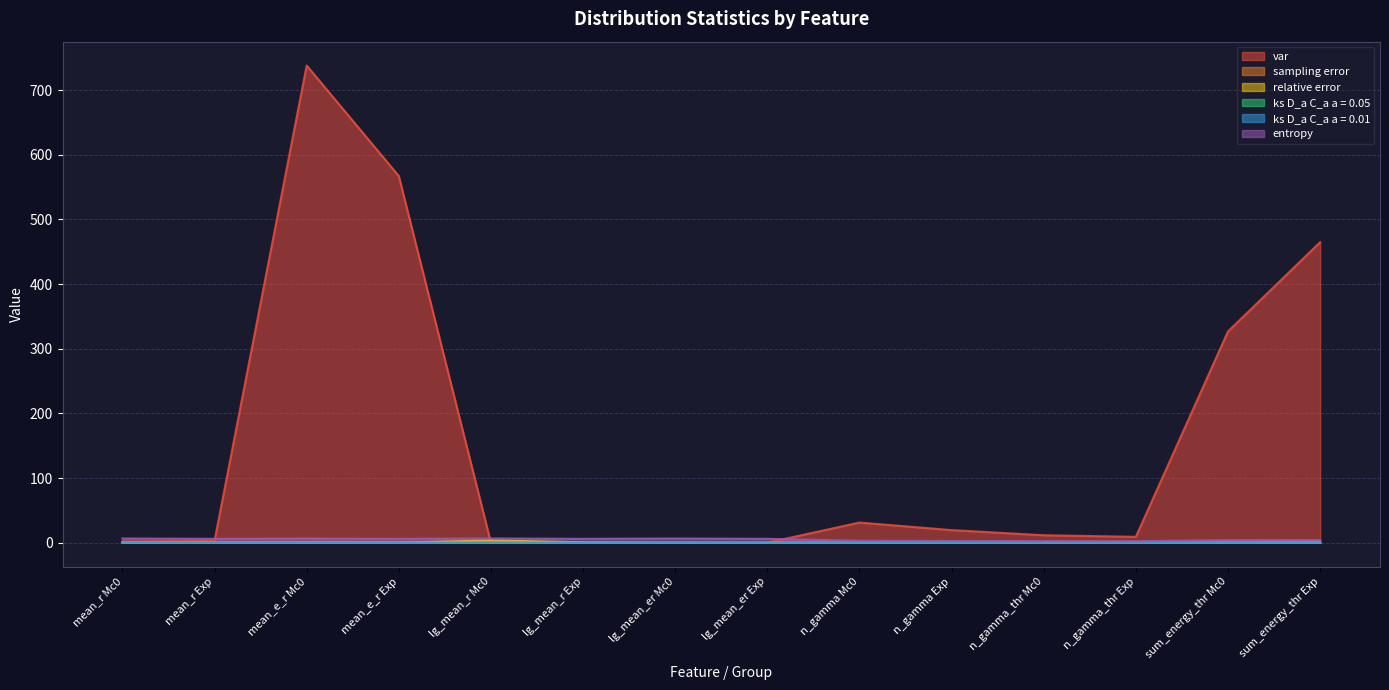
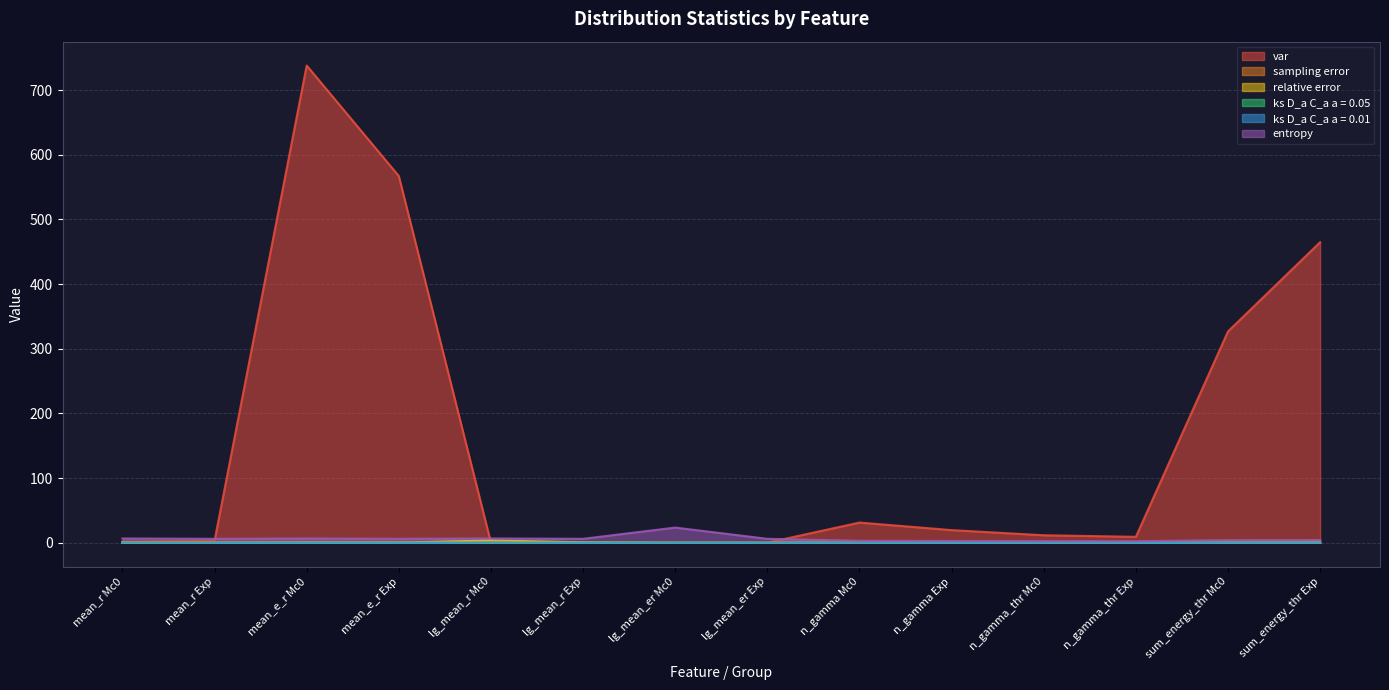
  {
    "entropy": {
      "mean_r Mc0": 10,
      "mean_e_r Mc0": 10,
      "mean_e_r Exp": 10,
      "lg_mean_r Exp": 10,
-     "lg_mean_er Mc0": 10,
+     "lg_mean_er Mc0": 20,
      "lg_mean_er Exp": 10
    }
  }
